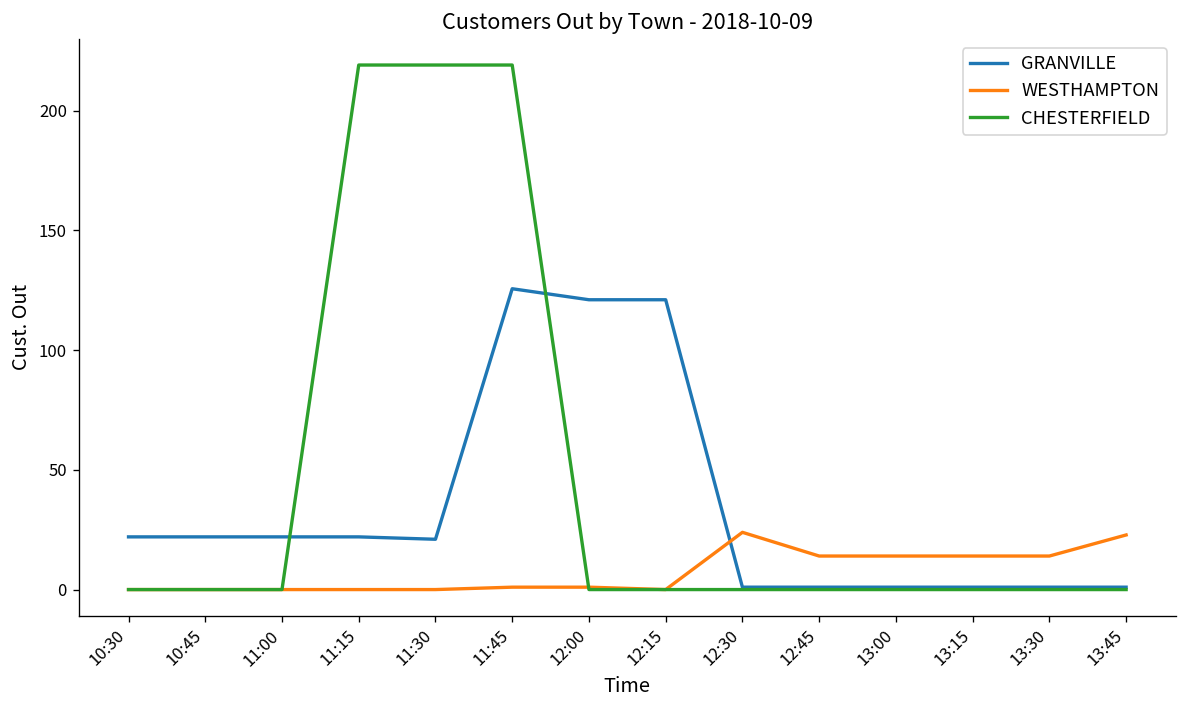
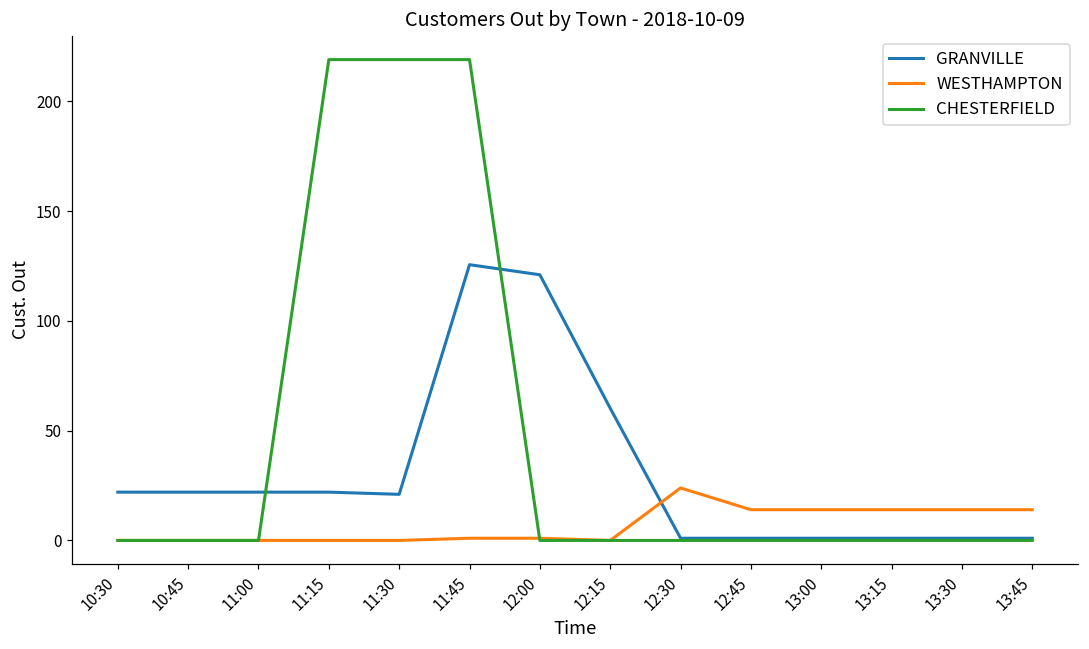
  {
    "GRANVILLE": {
      "10:30": 22,
      "10:45": 22,
      "11:00": 22,
      "11:15": 22,
      "11:30": 21,
      "11:45": 126,
      "12:00": 121,
-     "12:15": 121
+     "12:15": 60
    },
    "WESTHAMPTON": {
      "11:15": 0,
      "11:30": 0,
      "11:45": 1,
      "12:30": 24,
      "12:45": 14,
      "13:00": 14,
      "13:15": 14,
      "13:30": 14,
-     "13:45": 23
+     "13:45": 14
    },
    "CHESTERFIELD": {
      "11:15": 219,
      "11:30": 219,
      "11:45": 219
    }
  }
